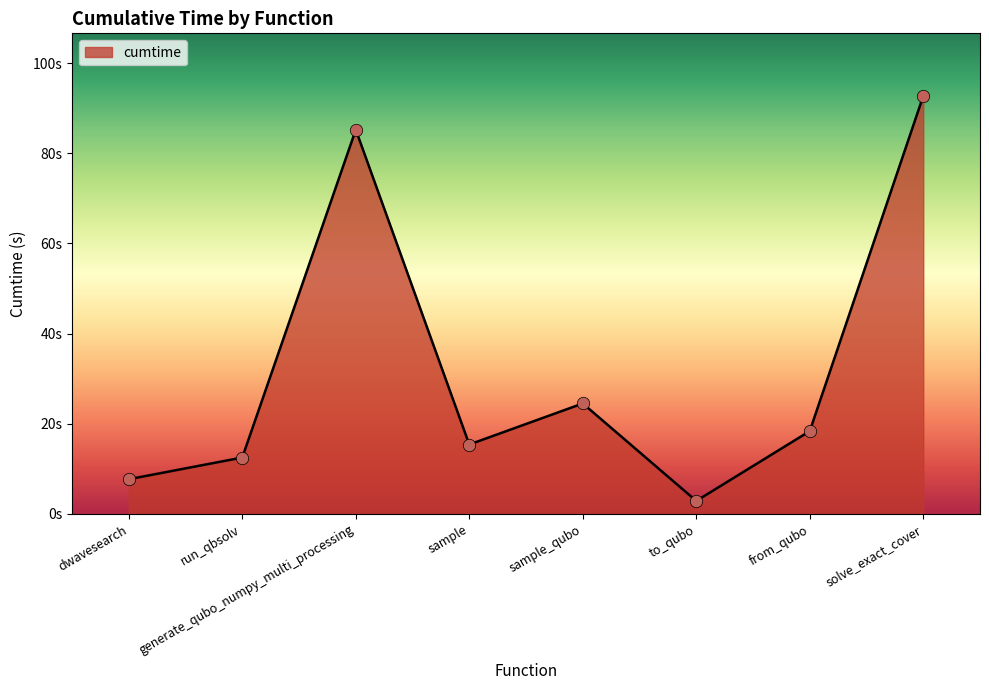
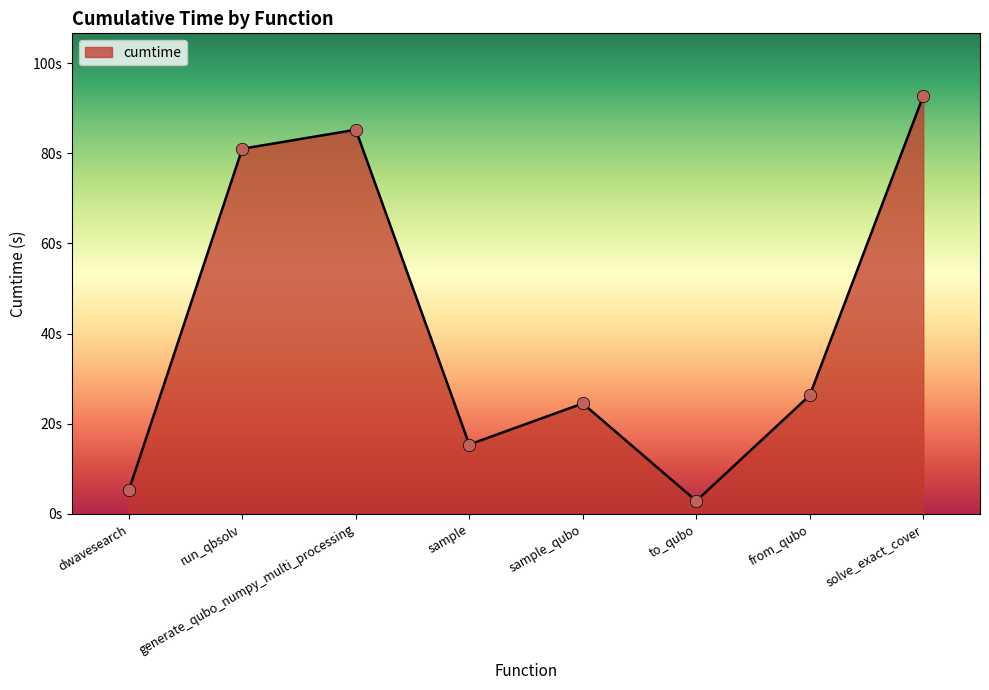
  {
-   "dwavesearch": "8s",
-   "run_qbsolv": "13s",
+   "dwavesearch": "5s",
+   "run_qbsolv": "81s",
    "generate_qubo_numpy_multi_processing": "85s",
    "sample": "15s",
    "sample_qubo": "25s",
    "to_qubo": "3s",
-   "from_qubo": "18s",
+   "from_qubo": "26s",
    "solve_exact_cover": "93s"
  }
